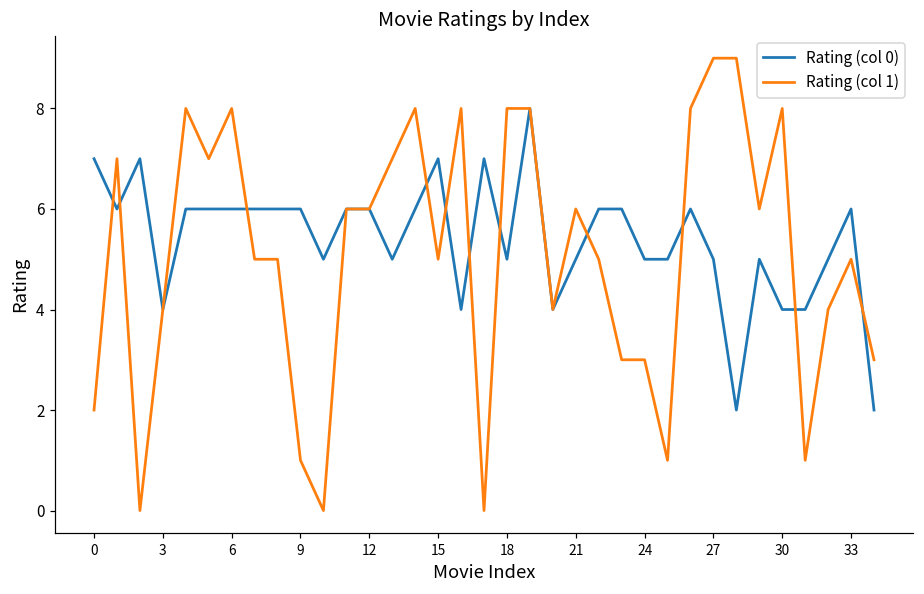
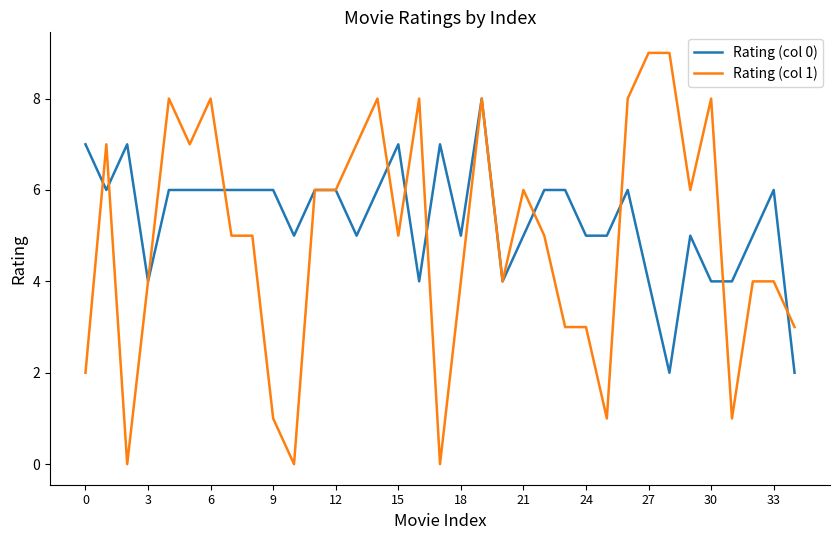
  {
    "Rating (col 0)": {
      "0": 7,
      "6": 6,
      "9": 6,
      "15": 7,
      "18": 5,
      "21": 5,
      "24": 5,
-     "27": 5,
+     "27": 4,
      "30": 4,
      "33": 6
    },
    "Rating (col 1)": {
      "0": 2,
      "6": 8,
      "9": 1,
      "15": 5,
-     "18": 8,
+     "18": 4,
      "21": 6,
      "24": 3,
      "27": 9,
      "30": 8,
-     "33": 5
+     "33": 4
    }
  }
